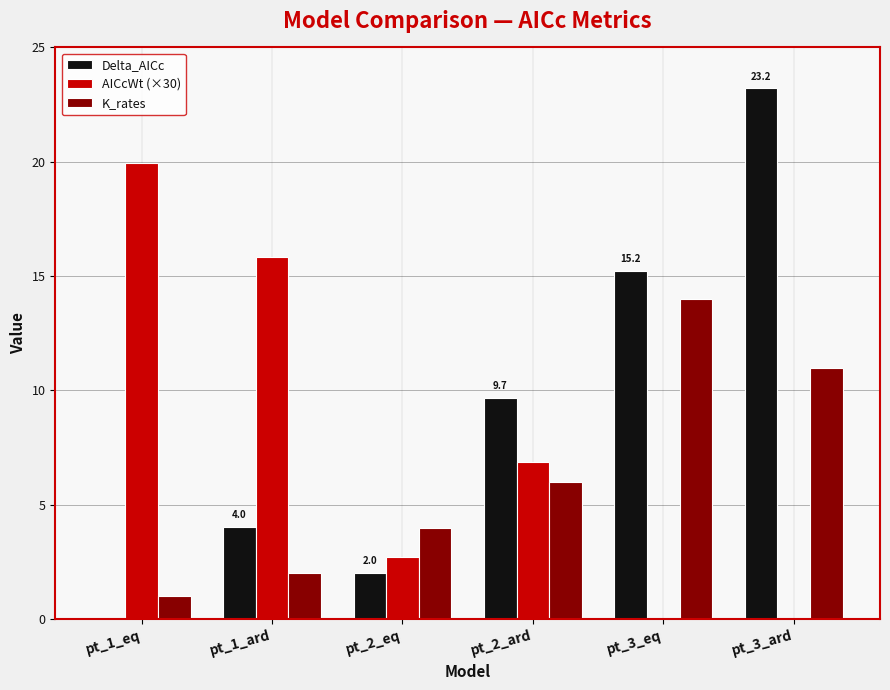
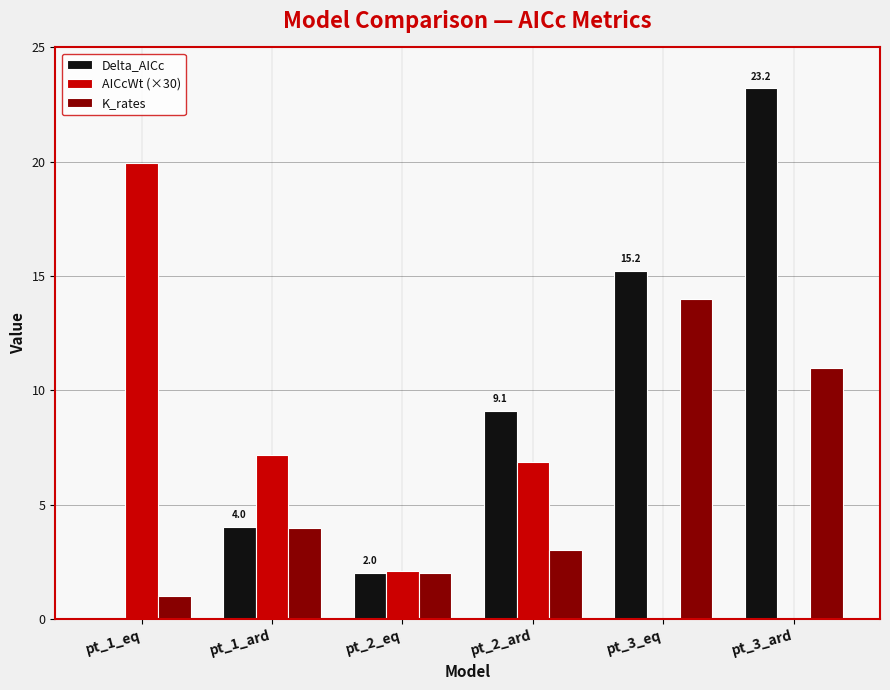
  {
    "Delta_AICc": {
      "pt_1_ard": 4.0,
      "pt_2_eq": 2.0,
-     "pt_2_ard": 9.7,
+     "pt_2_ard": 9.1,
      "pt_3_eq": 15.2,
      "pt_3_ard": 23.2
    },
    "AICcWt (×30)": {
      "pt_1_eq": 19.9,
-     "pt_1_ard": 15.8,
-     "pt_2_eq": 2.7,
+     "pt_1_ard": 7.2,
+     "pt_2_eq": 2.1,
      "pt_2_ard": 6.9
    },
    "K_rates": {
      "pt_1_eq": 1,
-     "pt_1_ard": 2,
-     "pt_2_eq": 4,
-     "pt_2_ard": 6,
+     "pt_1_ard": 4,
+     "pt_2_eq": 2,
+     "pt_2_ard": 3,
      "pt_3_eq": 14,
      "pt_3_ard": 11
    }
  }
